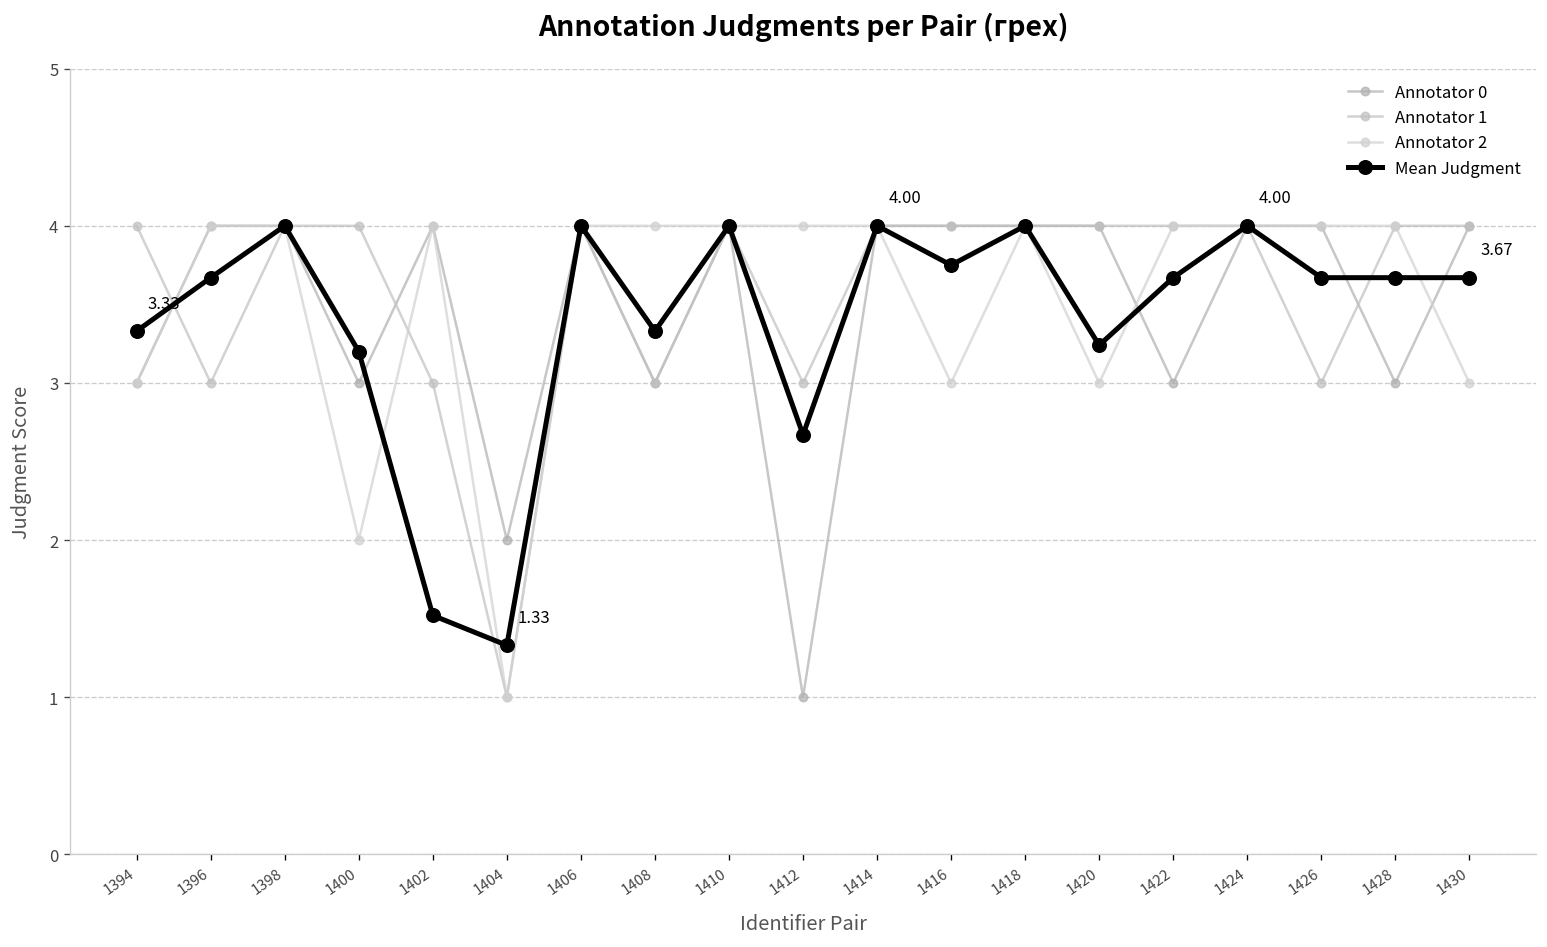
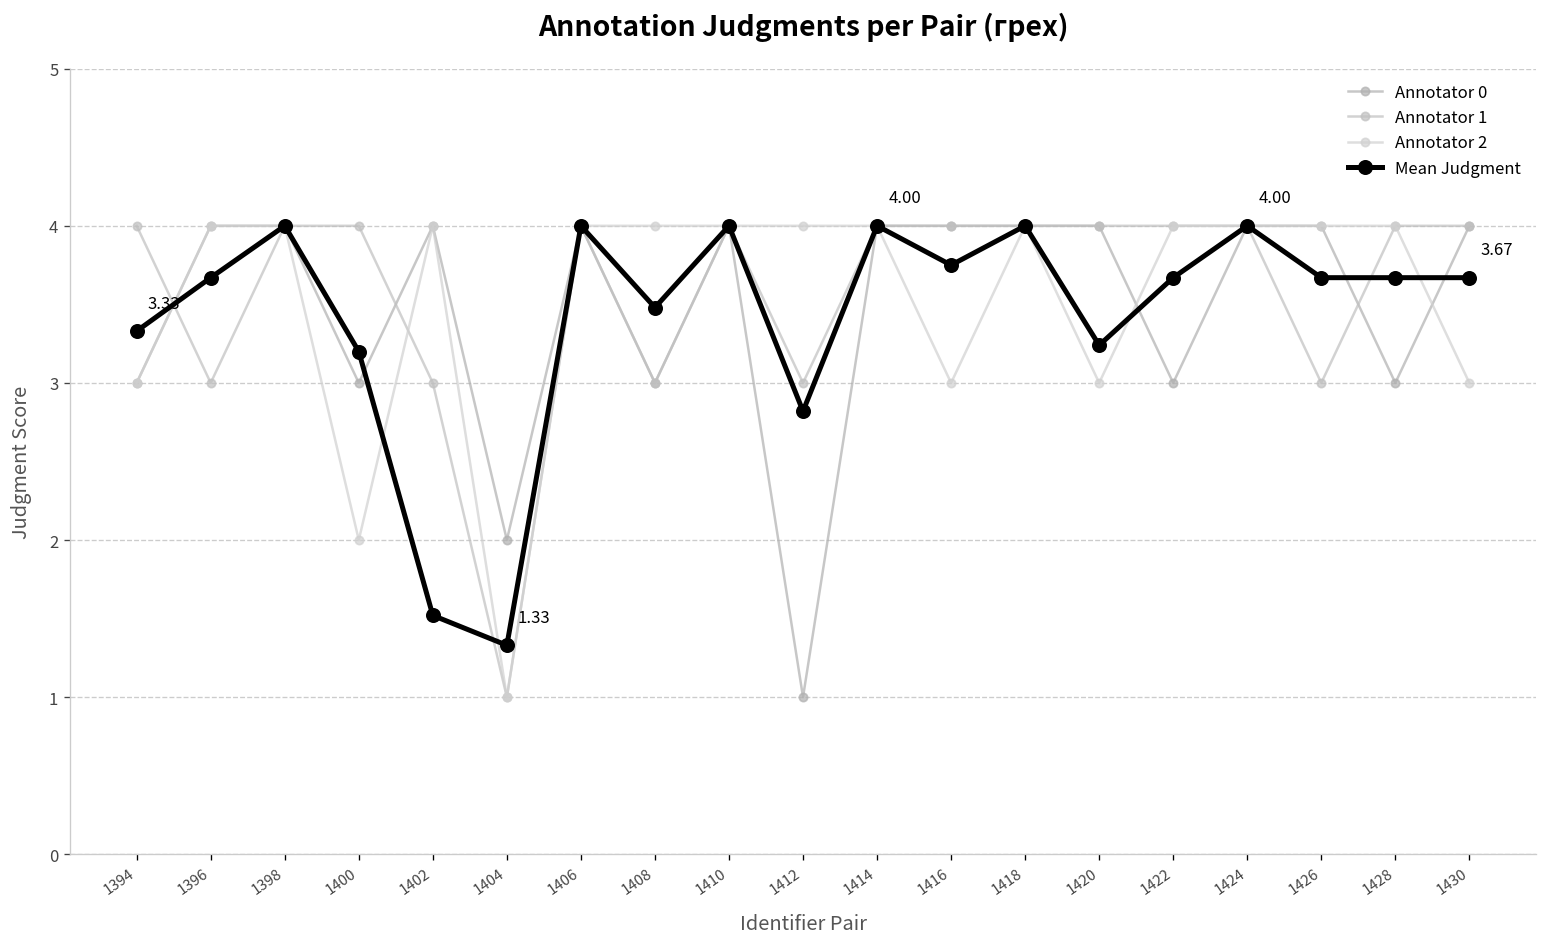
  {
    "Mean Judgment": {
      "1396": 3.67,
      "1400": 3.20,
      "1402": 1.52,
-     "1408": 3.33,
-     "1412": 2.67,
+     "1408": 3.48,
+     "1412": 2.82,
      "1416": 3.75,
      "1420": 3.24,
      "1422": 3.67,
      "1426": 3.67,
      "1428": 3.67
    }
  }
